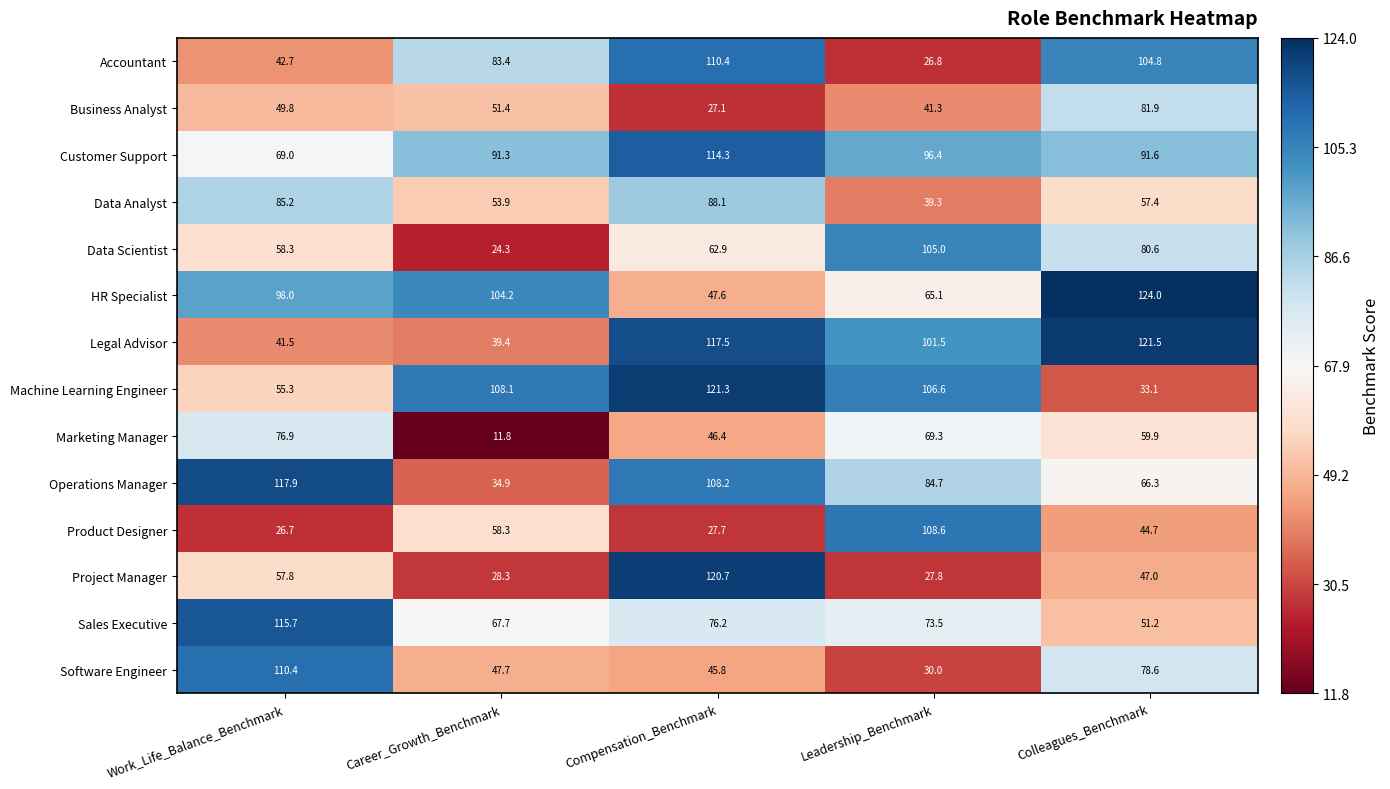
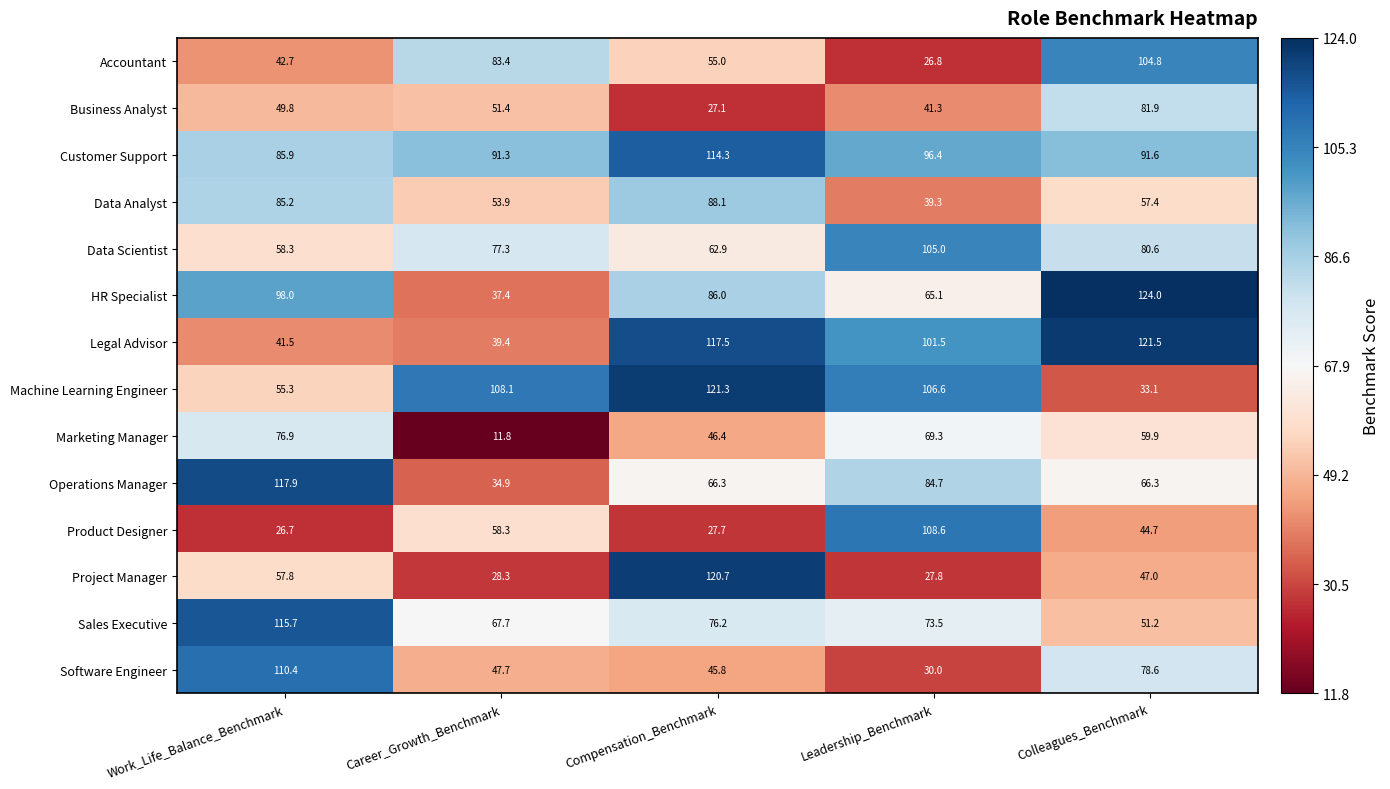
  {
    "Accountant": {
      "Work_Life_Balance_Benchmark": 42.7,
      "Career_Growth_Benchmark": 83.4,
-     "Compensation_Benchmark": 110.4,
+     "Compensation_Benchmark": 55.0,
      "Leadership_Benchmark": 26.8,
      "Colleagues_Benchmark": 104.8
    },
    "Business Analyst": {
      "Work_Life_Balance_Benchmark": 49.8,
      "Career_Growth_Benchmark": 51.4,
      "Compensation_Benchmark": 27.1,
      "Leadership_Benchmark": 41.3,
      "Colleagues_Benchmark": 81.9
    },
    "Customer Support": {
-     "Work_Life_Balance_Benchmark": 69.0,
+     "Work_Life_Balance_Benchmark": 85.9,
      "Career_Growth_Benchmark": 91.3,
      "Compensation_Benchmark": 114.3,
      "Leadership_Benchmark": 96.4,
      "Colleagues_Benchmark": 91.6
    },
    "Data Analyst": {
      "Work_Life_Balance_Benchmark": 85.2,
      "Career_Growth_Benchmark": 53.9,
      "Compensation_Benchmark": 88.1,
      "Leadership_Benchmark": 39.3,
      "Colleagues_Benchmark": 57.4
    },
    "Data Scientist": {
      "Work_Life_Balance_Benchmark": 58.3,
-     "Career_Growth_Benchmark": 24.3,
+     "Career_Growth_Benchmark": 77.3,
      "Compensation_Benchmark": 62.9,
      "Leadership_Benchmark": 105.0,
      "Colleagues_Benchmark": 80.6
    },
    "HR Specialist": {
      "Work_Life_Balance_Benchmark": 98.0,
-     "Career_Growth_Benchmark": 104.2,
-     "Compensation_Benchmark": 47.6,
+     "Career_Growth_Benchmark": 37.4,
+     "Compensation_Benchmark": 86.0,
      "Leadership_Benchmark": 65.1,
      "Colleagues_Benchmark": 124.0
    },
    "Legal Advisor": {
      "Work_Life_Balance_Benchmark": 41.5,
      "Career_Growth_Benchmark": 39.4,
      "Compensation_Benchmark": 117.5,
      "Leadership_Benchmark": 101.5,
      "Colleagues_Benchmark": 121.5
    },
    "Machine Learning Engineer": {
      "Work_Life_Balance_Benchmark": 55.3,
      "Career_Growth_Benchmark": 108.1,
      "Compensation_Benchmark": 121.3,
      "Leadership_Benchmark": 106.6,
      "Colleagues_Benchmark": 33.1
    },
    "Marketing Manager": {
      "Work_Life_Balance_Benchmark": 76.9,
      "Career_Growth_Benchmark": 11.8,
      "Compensation_Benchmark": 46.4,
      "Leadership_Benchmark": 69.3,
      "Colleagues_Benchmark": 59.9
    },
    "Operations Manager": {
      "Work_Life_Balance_Benchmark": 117.9,
      "Career_Growth_Benchmark": 34.9,
-     "Compensation_Benchmark": 108.2,
+     "Compensation_Benchmark": 66.3,
      "Leadership_Benchmark": 84.7,
      "Colleagues_Benchmark": 66.3
    },
    "Product Designer": {
      "Work_Life_Balance_Benchmark": 26.7,
      "Career_Growth_Benchmark": 58.3,
      "Compensation_Benchmark": 27.7,
      "Leadership_Benchmark": 108.6,
      "Colleagues_Benchmark": 44.7
    },
    "Project Manager": {
      "Work_Life_Balance_Benchmark": 57.8,
      "Career_Growth_Benchmark": 28.3,
      "Compensation_Benchmark": 120.7,
      "Leadership_Benchmark": 27.8,
      "Colleagues_Benchmark": 47.0
    },
    "Sales Executive": {
      "Work_Life_Balance_Benchmark": 115.7,
      "Career_Growth_Benchmark": 67.7,
      "Compensation_Benchmark": 76.2,
      "Leadership_Benchmark": 73.5,
      "Colleagues_Benchmark": 51.2
    },
    "Software Engineer": {
      "Work_Life_Balance_Benchmark": 110.4,
      "Career_Growth_Benchmark": 47.7,
      "Compensation_Benchmark": 45.8,
      "Leadership_Benchmark": 30.0,
      "Colleagues_Benchmark": 78.6
    }
  }
